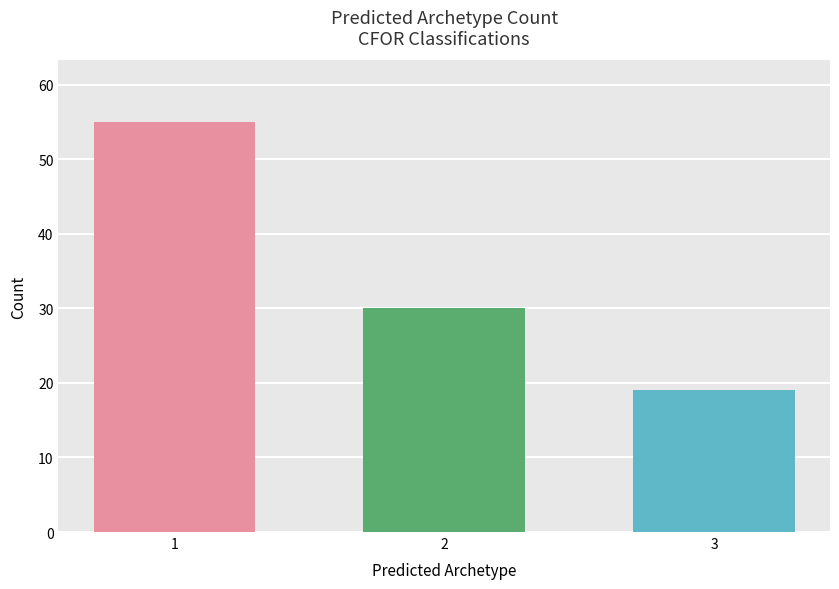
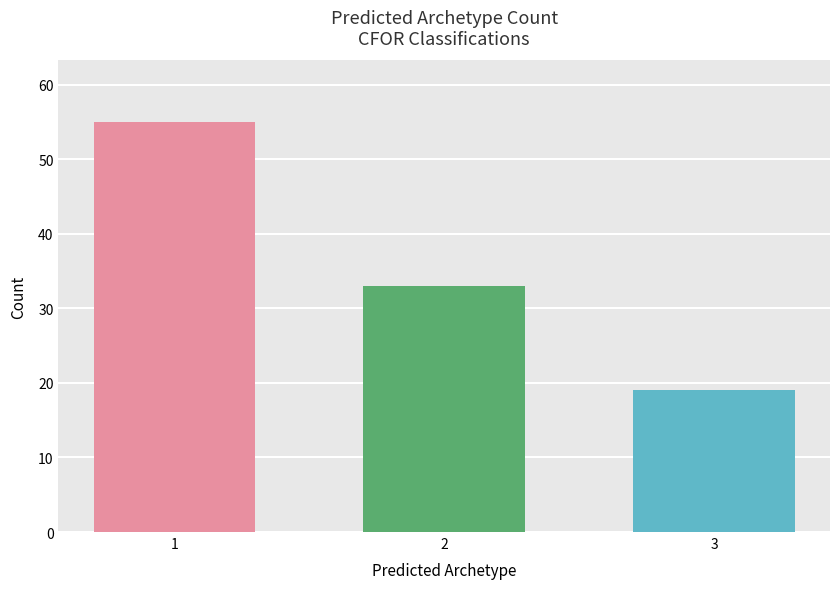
  {
    "1": 55,
-   "2": 30,
+   "2": 33,
    "3": 19
  }
